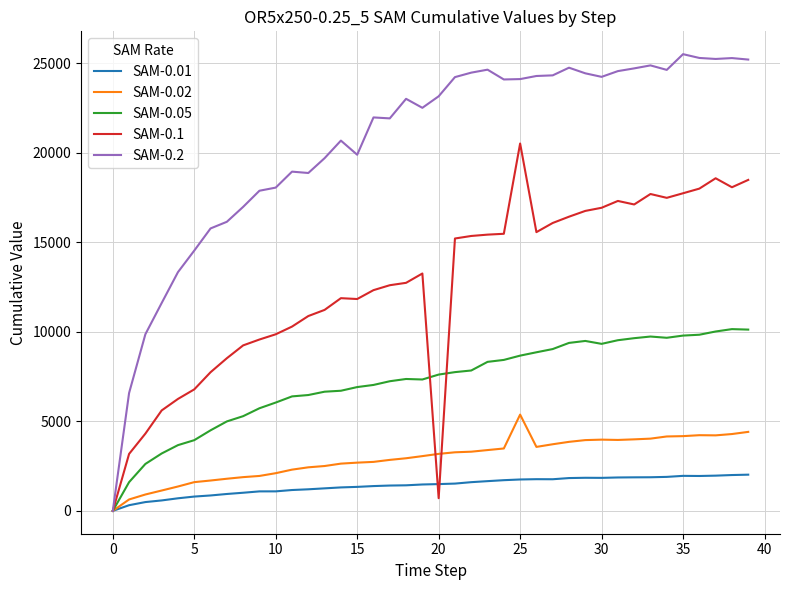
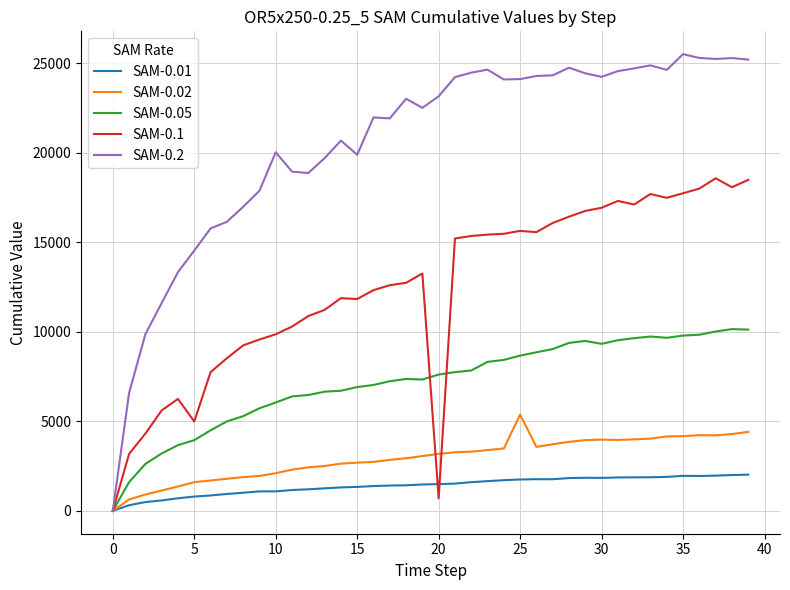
  {
    "SAM-0.01": {
      "5": 800,
      "10": 1100,
      "15": 1300,
      "20": 1500,
      "25": 1800,
      "30": 1800,
      "35": 2000
    },
    "SAM-0.02": {
      "5": 1600,
      "10": 2100,
      "15": 2700,
      "20": 3200,
      "25": 5400,
      "30": 4000,
      "35": 4200
    },
    "SAM-0.05": {
      "5": 3900,
      "10": 6000,
      "15": 6900,
      "20": 7600,
      "25": 8700,
      "30": 9300,
      "35": 9800
    },
    "SAM-0.1": {
-     "5": 6800,
+     "5": 5000,
      "10": 9900,
      "15": 11800,
      "20": 700,
-     "25": 20500,
+     "25": 15600,
      "30": 16900,
      "35": 17700
    },
    "SAM-0.2": {
      "5": 14500,
-     "10": 18100,
+     "10": 20000,
      "15": 19900,
      "20": 23200,
      "25": 24100,
      "30": 24200,
      "35": 25500
    }
  }
